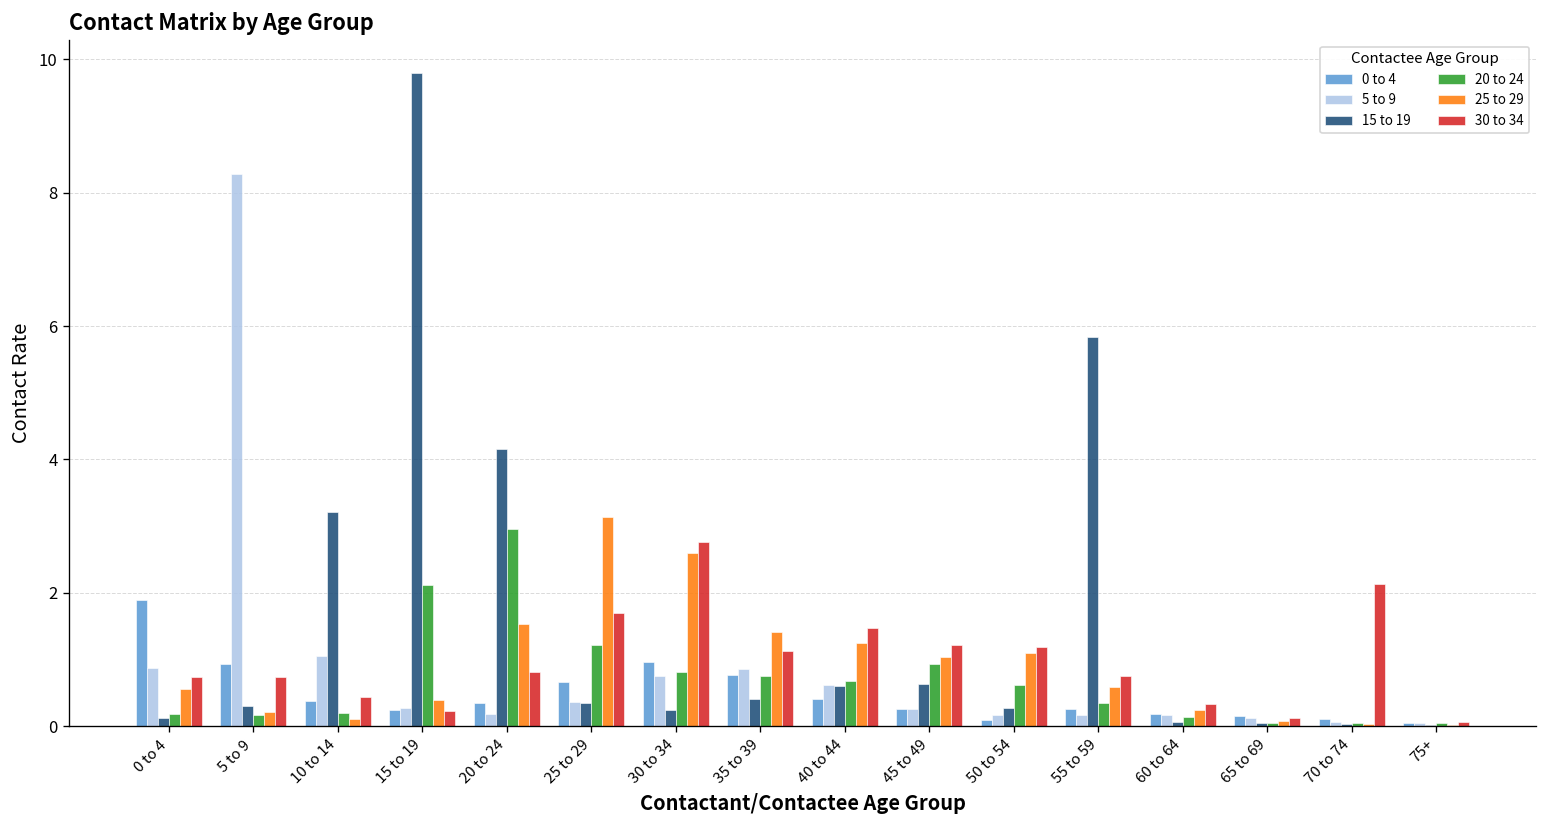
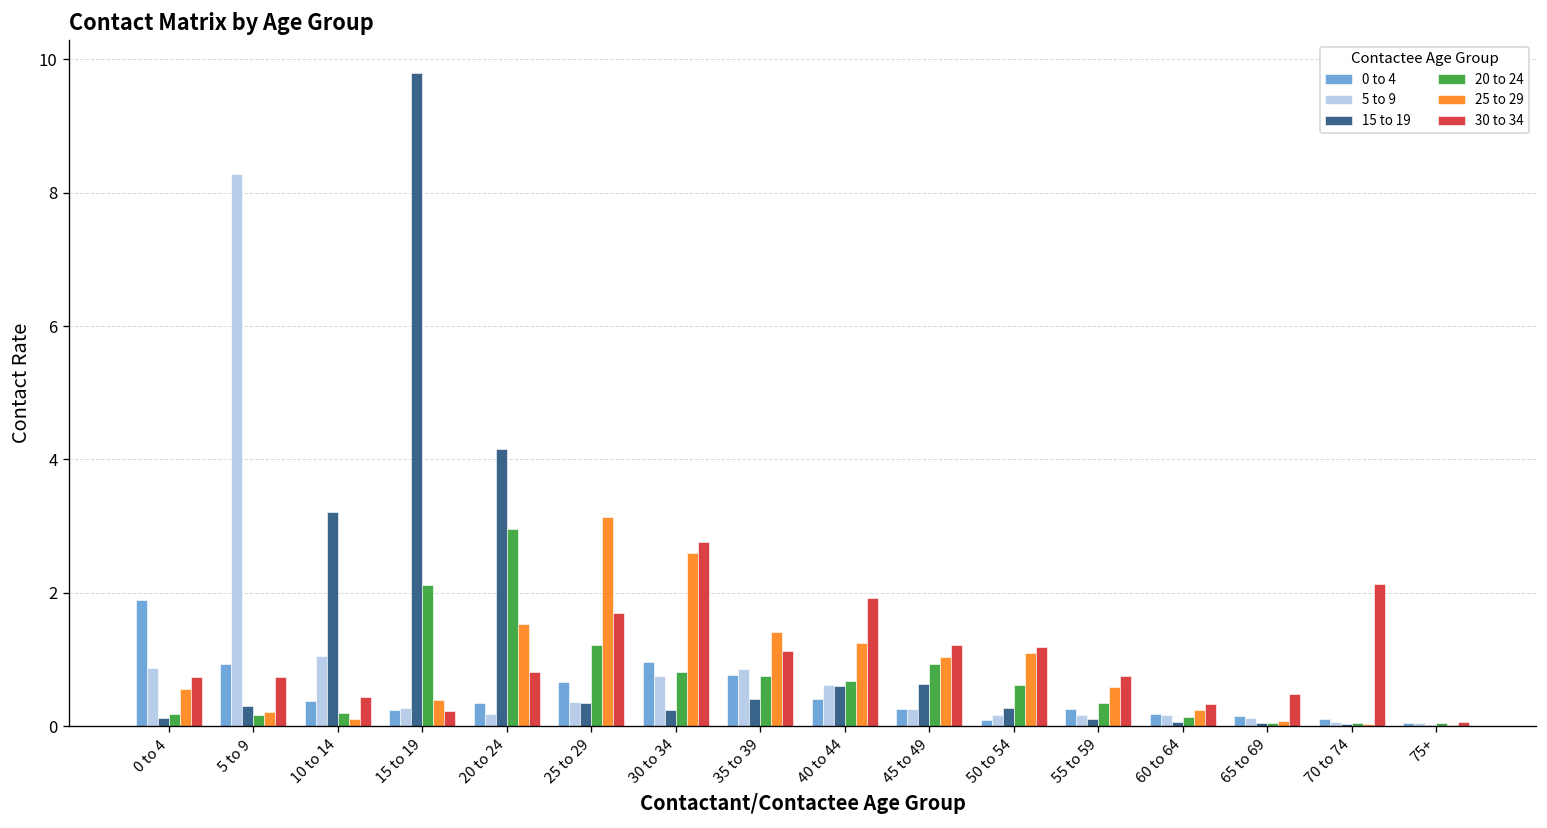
  {
    "0 to 4": {
      "0 to 4": 1.9,
      "5 to 9": 0.9,
      "10 to 14": 0.4,
      "15 to 19": 0.2,
      "20 to 24": 0.4,
      "25 to 29": 0.7,
      "30 to 34": 1.0,
      "35 to 39": 0.8,
      "40 to 44": 0.4,
      "45 to 49": 0.3,
      "50 to 54": 0.1,
      "55 to 59": 0.3,
      "60 to 64": 0.2,
      "65 to 69": 0.1,
      "70 to 74": 0.1,
      "75+": 0.1
    },
    "5 to 9": {
      "0 to 4": 0.9,
      "5 to 9": 8.3,
      "10 to 14": 1.0,
      "15 to 19": 0.3,
      "20 to 24": 0.2,
      "25 to 29": 0.4,
      "30 to 34": 0.8,
      "35 to 39": 0.9,
      "40 to 44": 0.6,
      "45 to 49": 0.3,
      "50 to 54": 0.2,
      "55 to 59": 0.2,
      "60 to 64": 0.2,
      "65 to 69": 0.1,
      "70 to 74": 0.1,
      "75+": 0.0
    },
    "15 to 19": {
      "0 to 4": 0.1,
      "5 to 9": 0.3,
      "10 to 14": 3.2,
      "15 to 19": 9.8,
      "20 to 24": 4.2,
      "25 to 29": 0.4,
      "30 to 34": 0.2,
      "35 to 39": 0.4,
      "40 to 44": 0.6,
      "45 to 49": 0.6,
      "50 to 54": 0.3,
-     "55 to 59": 5.8,
+     "55 to 59": 0.1,
      "60 to 64": 0.1,
      "65 to 69": 0.1
    },
    "20 to 24": {
      "0 to 4": 0.2,
      "5 to 9": 0.2,
      "10 to 14": 0.2,
      "15 to 19": 2.1,
      "20 to 24": 3.0,
      "25 to 29": 1.2,
      "30 to 34": 0.8,
      "35 to 39": 0.7,
      "40 to 44": 0.7,
      "45 to 49": 0.9,
      "50 to 54": 0.6,
      "55 to 59": 0.4,
      "60 to 64": 0.1,
      "65 to 69": 0.0,
      "70 to 74": 0.1
    },
    "25 to 29": {
      "0 to 4": 0.6,
      "5 to 9": 0.2,
      "10 to 14": 0.1,
      "15 to 19": 0.4,
      "20 to 24": 1.5,
      "25 to 29": 3.1,
      "30 to 34": 2.6,
      "35 to 39": 1.4,
      "40 to 44": 1.3,
      "45 to 49": 1.0,
      "50 to 54": 1.1,
      "55 to 59": 0.6,
      "60 to 64": 0.2,
      "65 to 69": 0.1
    },
    "30 to 34": {
      "0 to 4": 0.7,
      "5 to 9": 0.7,
      "10 to 14": 0.4,
      "15 to 19": 0.2,
      "20 to 24": 0.8,
      "25 to 29": 1.7,
      "30 to 34": 2.8,
      "35 to 39": 1.1,
-     "40 to 44": 1.5,
+     "40 to 44": 1.9,
      "45 to 49": 1.2,
      "50 to 54": 1.2,
      "55 to 59": 0.7,
      "60 to 64": 0.3,
-     "65 to 69": 0.1,
+     "65 to 69": 0.5,
      "70 to 74": 2.1,
      "75+": 0.1
    }
  }
